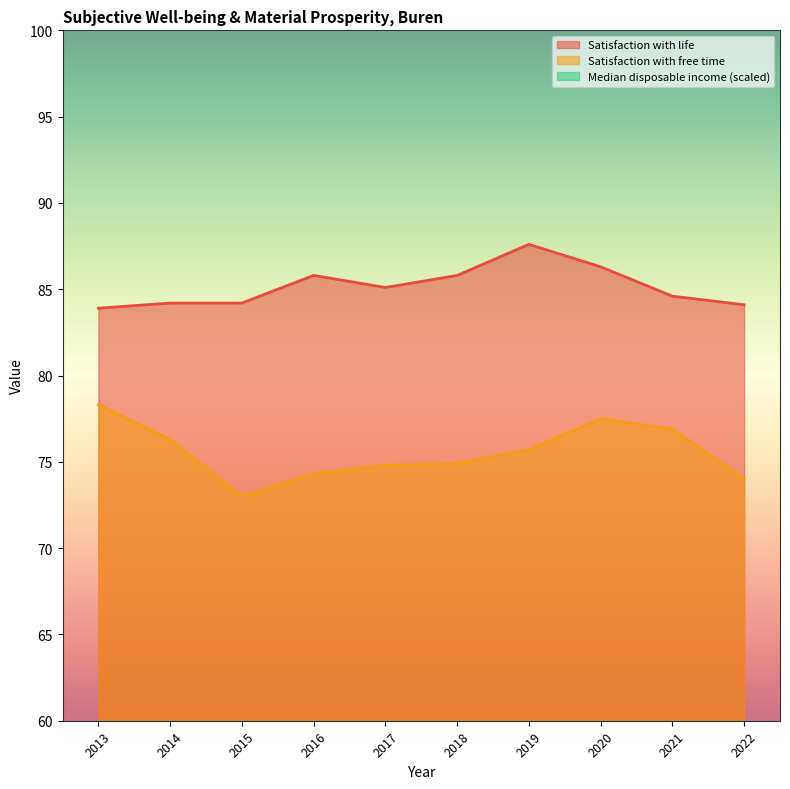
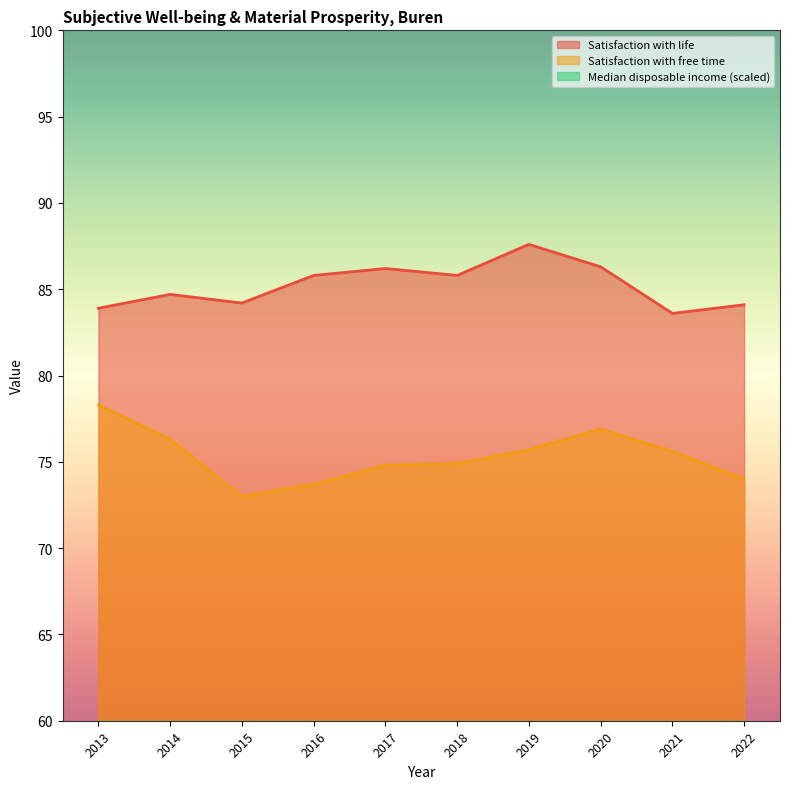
  {
    "Satisfaction with life": {
      "2013": 83.9,
-     "2014": 84.2,
+     "2014": 84.7,
      "2015": 84.2,
      "2016": 85.8,
-     "2017": 85.1,
+     "2017": 86.2,
      "2018": 85.8,
      "2019": 87.6,
      "2020": 86.3,
-     "2021": 84.6,
+     "2021": 83.6,
      "2022": 84.1
    },
    "Satisfaction with free time": {
      "2013": 78.3,
      "2014": 76.3,
      "2015": 73.0,
-     "2016": 74.3,
+     "2016": 73.7,
      "2017": 74.8,
      "2018": 74.9,
      "2019": 75.7,
-     "2020": 77.5,
-     "2021": 76.9,
+     "2020": 76.9,
+     "2021": 75.6,
      "2022": 74.0
    }
  }
